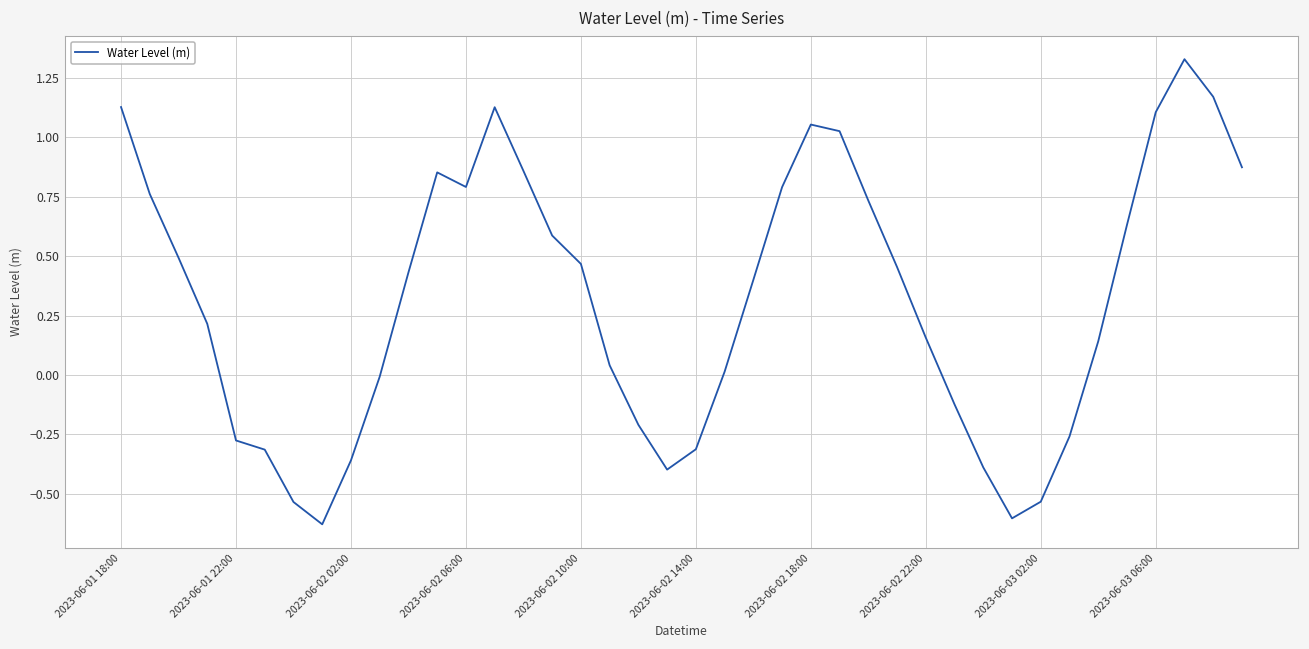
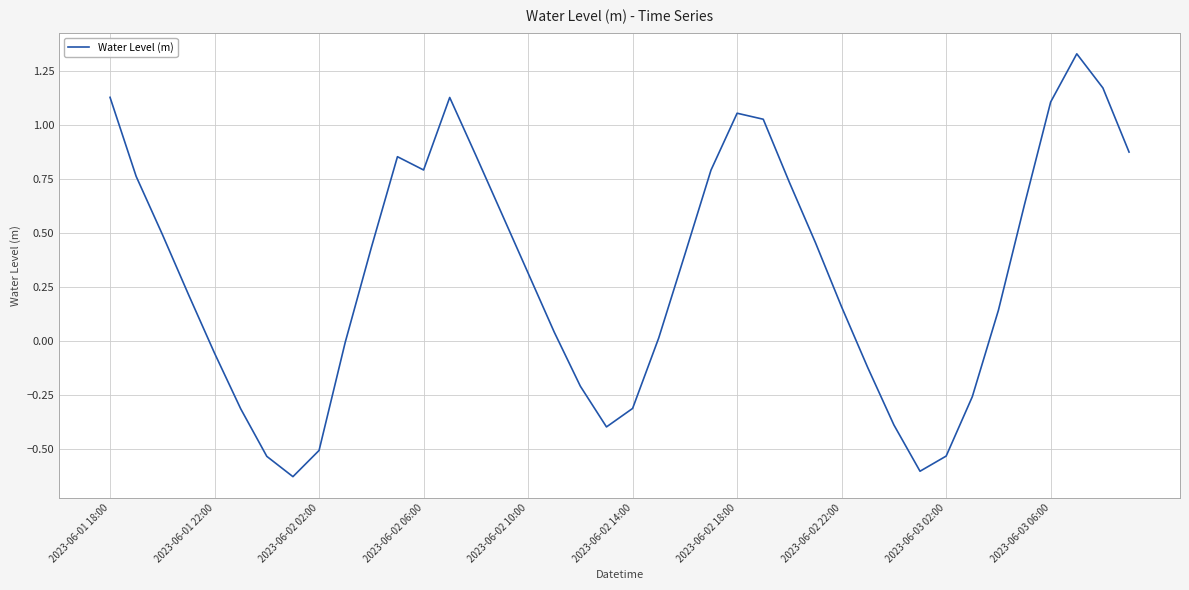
  {
    "2023-06-01 18:00": 1.13,
-   "2023-06-01 22:00": -0.28,
-   "2023-06-02 02:00": -0.36,
+   "2023-06-01 22:00": -0.06,
+   "2023-06-02 02:00": -0.51,
    "2023-06-02 06:00": 0.79,
-   "2023-06-02 10:00": 0.47,
+   "2023-06-02 10:00": 0.31,
    "2023-06-02 14:00": -0.31,
    "2023-06-02 18:00": 1.05,
    "2023-06-02 22:00": 0.16,
    "2023-06-03 02:00": -0.53,
    "2023-06-03 06:00": 1.11
  }
